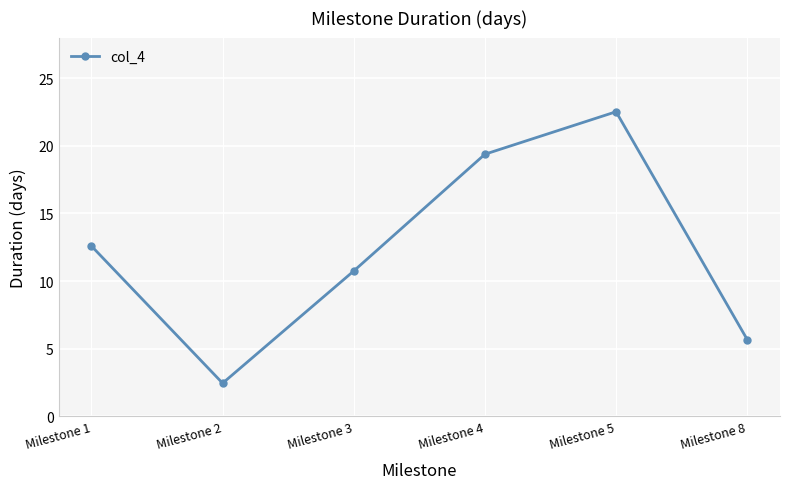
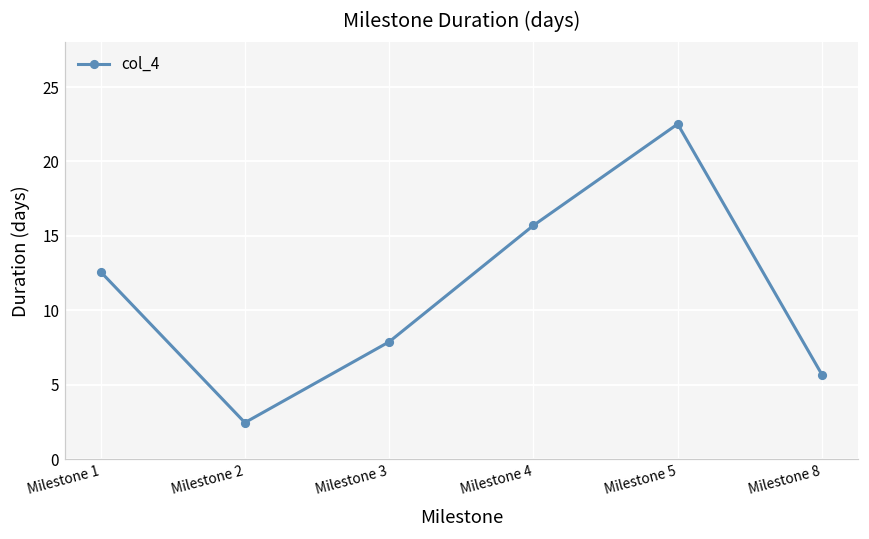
  {
    "Milestone 1": 12.6,
    "Milestone 2": 2.4,
-   "Milestone 3": 10.7,
-   "Milestone 4": 19.4,
+   "Milestone 3": 7.9,
+   "Milestone 4": 15.7,
    "Milestone 5": 22.5,
    "Milestone 8": 5.7
  }
